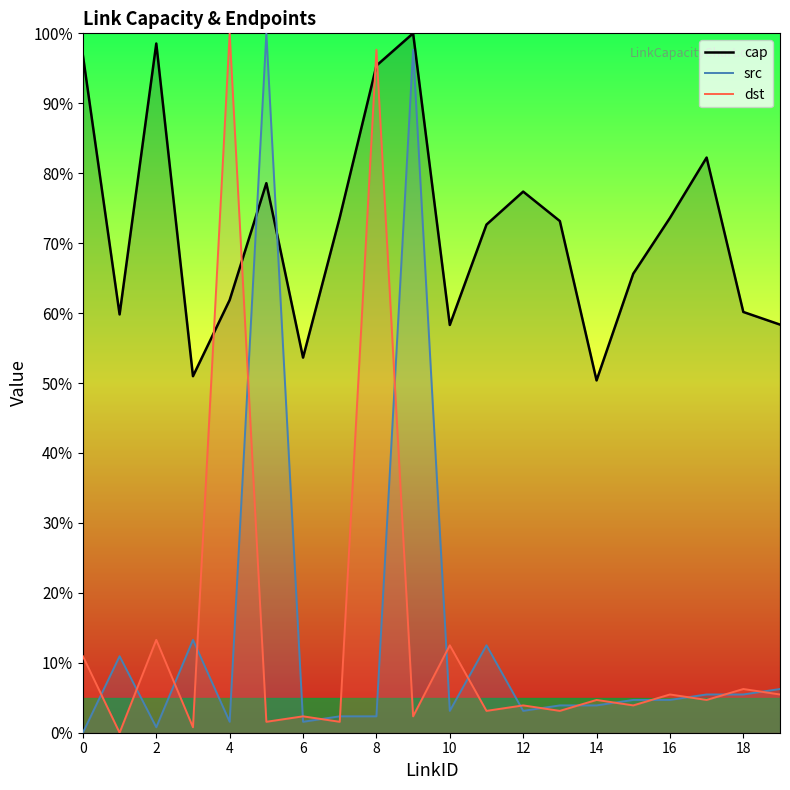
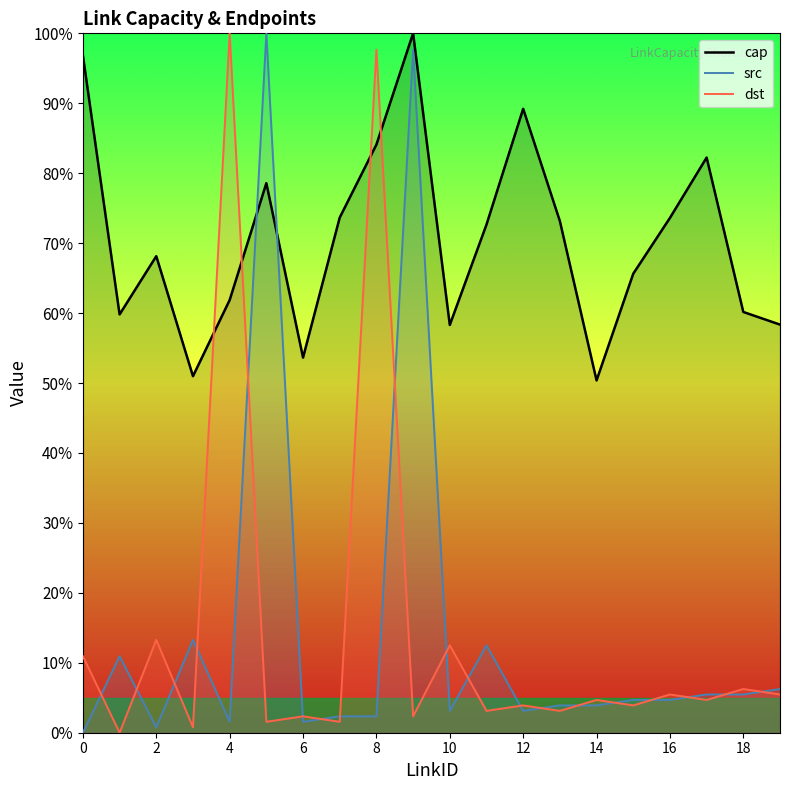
  {
    "cap": {
      "0": "97%",
-     "2": "99%",
+     "2": "68%",
      "4": "62%",
      "6": "54%",
-     "8": "95%",
+     "8": "84%",
      "10": "58%",
-     "12": "77%",
+     "12": "89%",
      "14": "50%",
      "16": "74%",
      "18": "60%"
    }
  }
